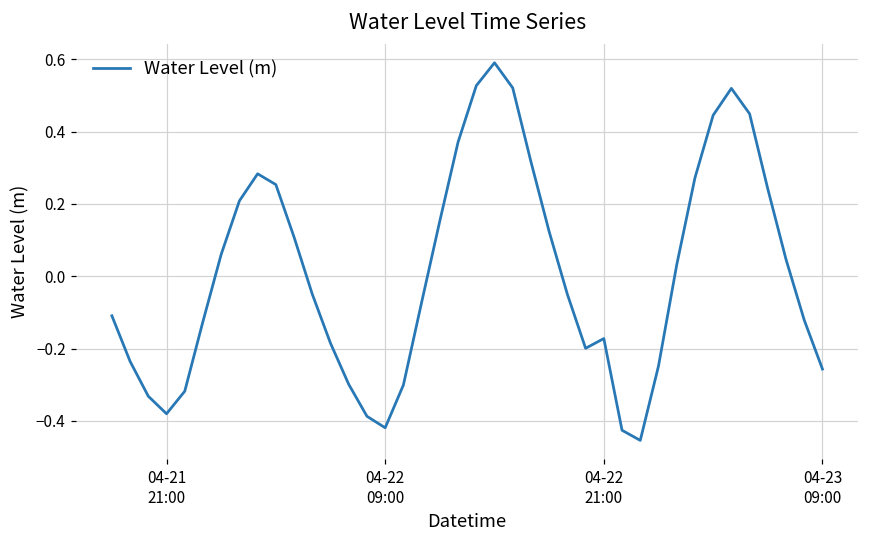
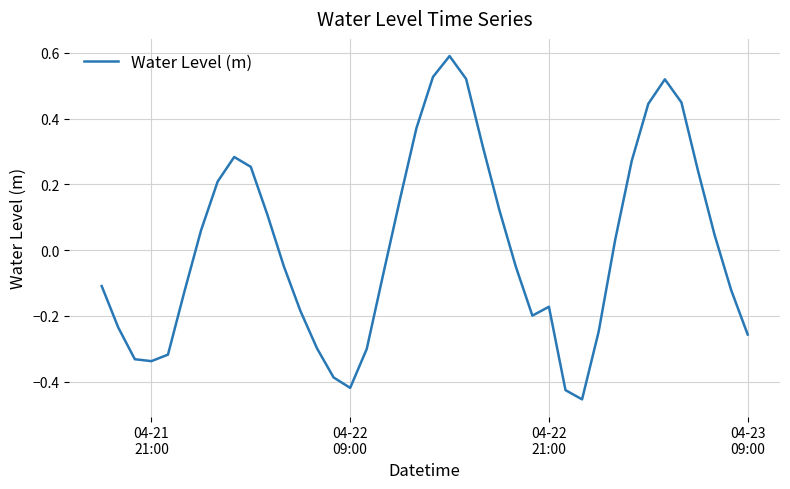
  {
-   "04-21 21:00": -0.38,
+   "04-21 21:00": -0.34,
    "04-22 09:00": -0.42,
    "04-22 21:00": -0.17,
    "04-23 09:00": -0.26
  }
